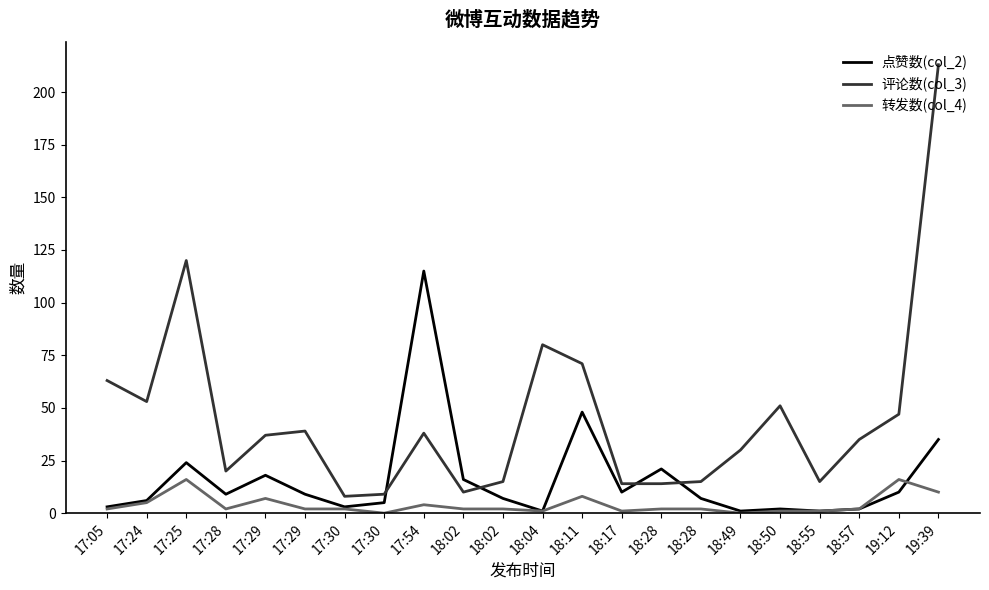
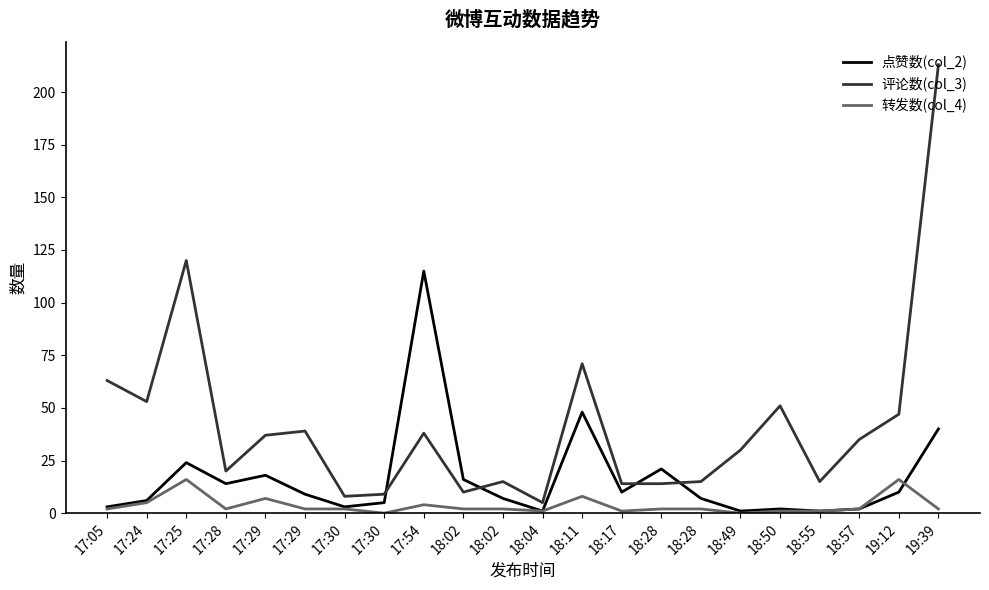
  {
    "点赞数(col_2)": {
      "17:25": 24,
-     "17:28": 9,
+     "17:28": 14,
      "17:54": 115,
      "18:11": 48,
      "18:17": 10,
      "19:12": 10,
-     "19:39": 35
+     "19:39": 40
    },
    "评论数(col_3)": {
      "17:05": 63,
      "17:24": 53,
      "17:25": 120,
      "17:28": 20,
      "17:54": 38,
-     "18:04": 80,
+     "18:04": 5,
      "18:11": 71,
      "18:17": 14,
      "18:49": 30,
      "18:50": 51,
      "18:55": 15,
      "18:57": 35,
      "19:12": 47,
      "19:39": 213
    },
    "转发数(col_4)": {
      "17:25": 16,
      "17:28": 2,
      "17:54": 4,
      "18:11": 8,
      "18:17": 1,
      "19:12": 16,
-     "19:39": 10
+     "19:39": 2
    }
  }
